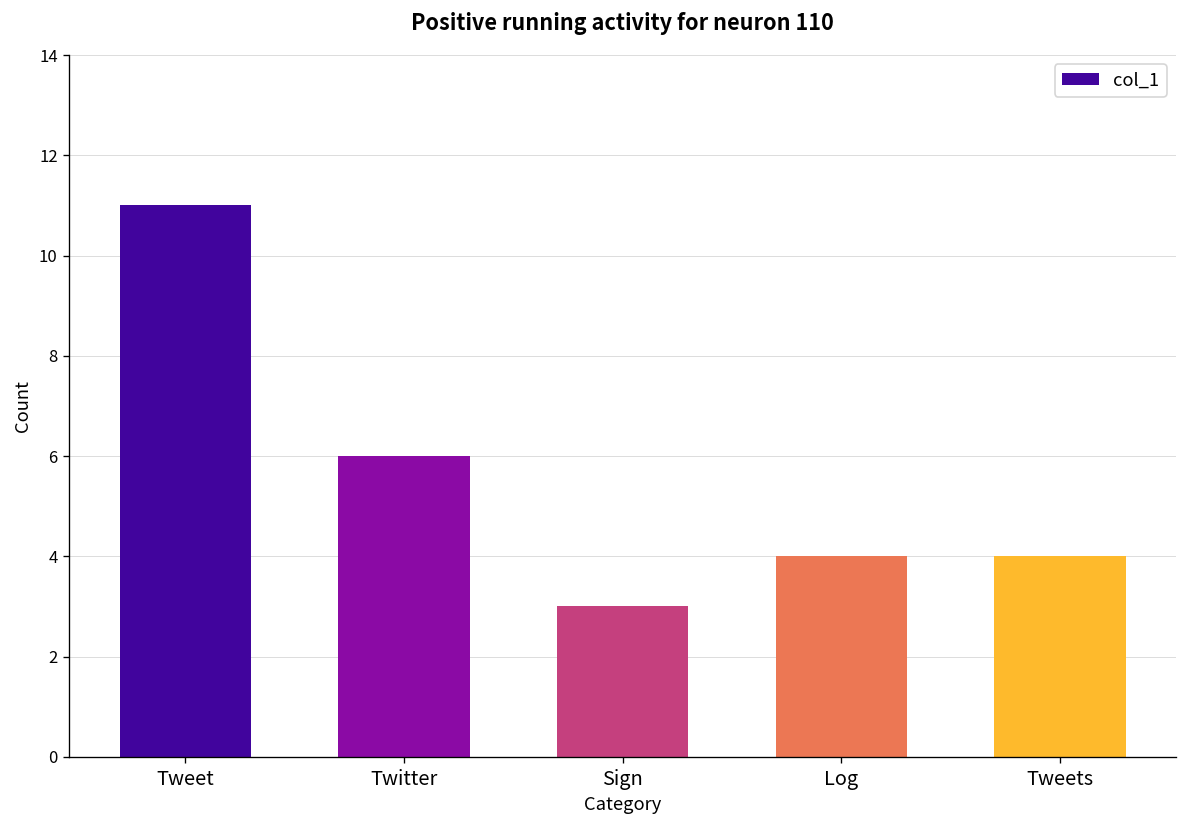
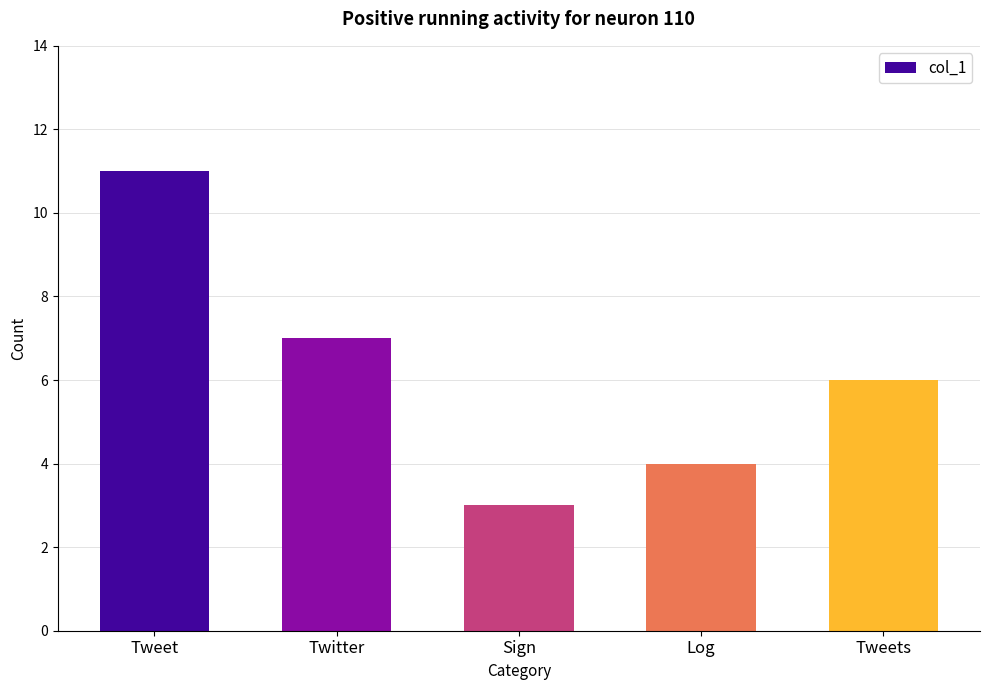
  {
    "Tweet": 11,
-   "Twitter": 6,
+   "Twitter": 7,
    "Sign": 3,
    "Log": 4,
-   "Tweets": 4
+   "Tweets": 6
  }
